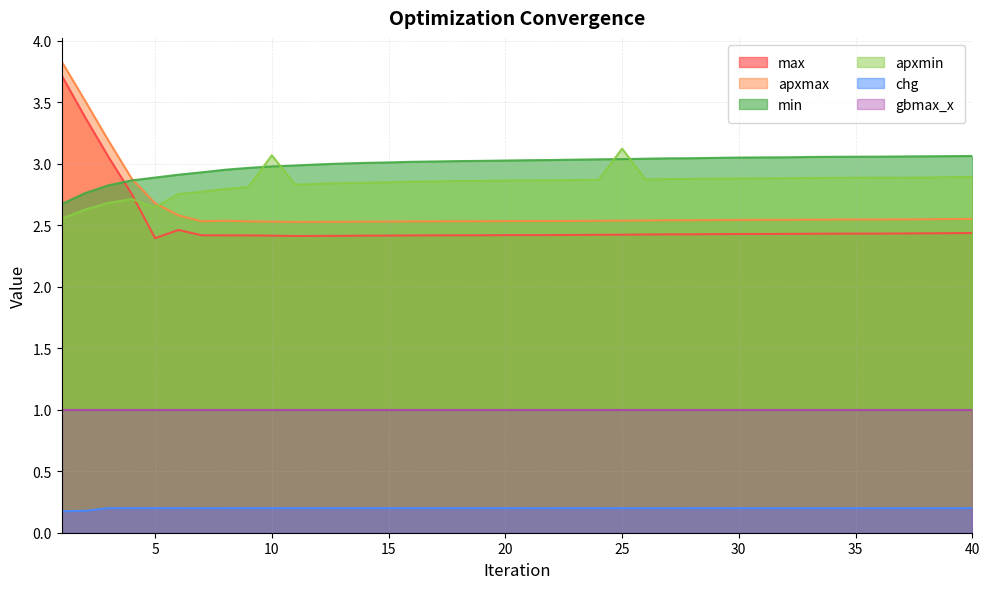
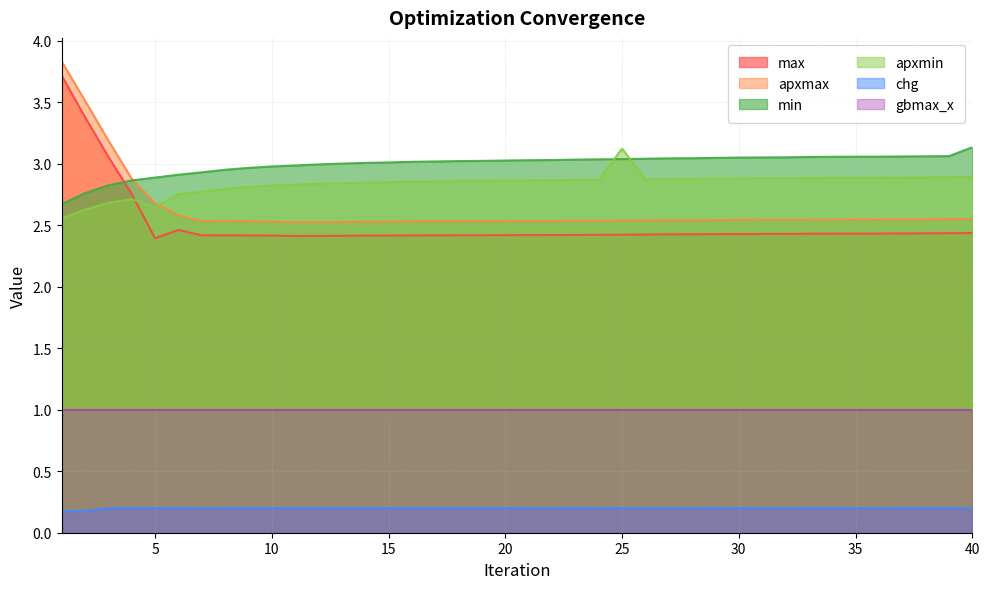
  {
    "max": {
      "5": 2.39,
      "10": 2.41,
      "15": 2.41,
      "20": 2.42,
      "25": 2.42,
      "30": 2.43,
      "35": 2.43,
      "40": 2.44
    },
    "apxmax": {
      "5": 2.68,
      "10": 2.53,
      "15": 2.53,
      "20": 2.53,
      "25": 2.54,
      "30": 2.54,
      "35": 2.55,
      "40": 2.55
    },
    "min": {
      "5": 2.89,
      "10": 2.98,
      "15": 3.01,
      "20": 3.02,
      "25": 3.04,
      "30": 3.05,
      "35": 3.06,
-     "40": 3.06
+     "40": 3.13
    },
    "apxmin": {
      "5": 2.64,
-     "10": 3.07,
+     "10": 2.82,
      "15": 2.85,
      "20": 2.86,
      "25": 3.12,
      "30": 2.88,
      "35": 2.88,
      "40": 2.89
    },
    "chg": {
      "5": 0.20,
      "10": 0.20,
      "15": 0.20,
      "20": 0.20,
      "25": 0.20,
      "30": 0.20,
      "35": 0.20,
      "40": 0.20
    },
    "gbmax_x": {
      "5": 1.00,
      "10": 1.00,
      "15": 1.00,
      "20": 1.00,
      "25": 1.00,
      "30": 1.00,
      "35": 1.00,
      "40": 1.00
    }
  }
